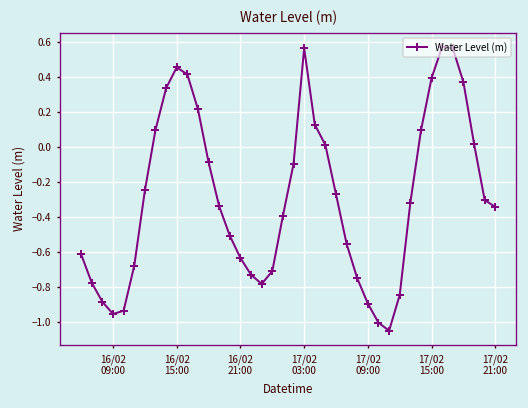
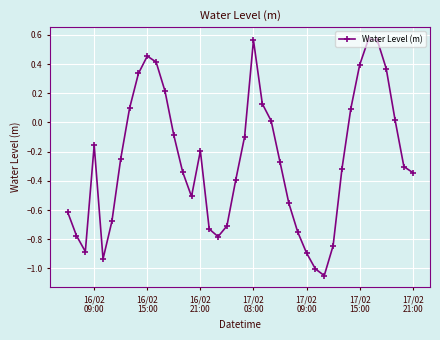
  {
-   "16/02 09:00": -0.95,
+   "16/02 09:00": -0.15,
    "16/02 15:00": 0.45,
-   "16/02 21:00": -0.63,
+   "16/02 21:00": -0.19,
    "17/02 03:00": 0.56,
    "17/02 09:00": -0.89,
    "17/02 15:00": 0.39,
    "17/02 21:00": -0.34
  }
